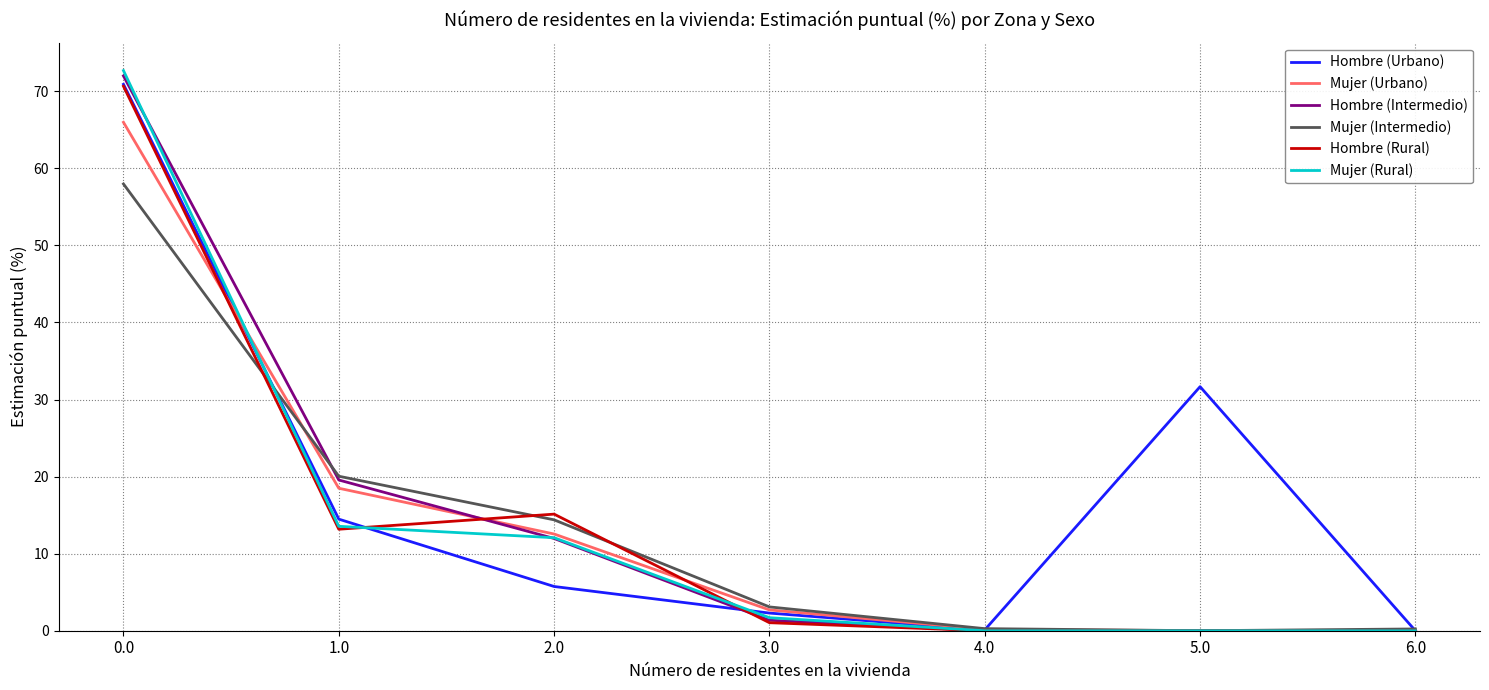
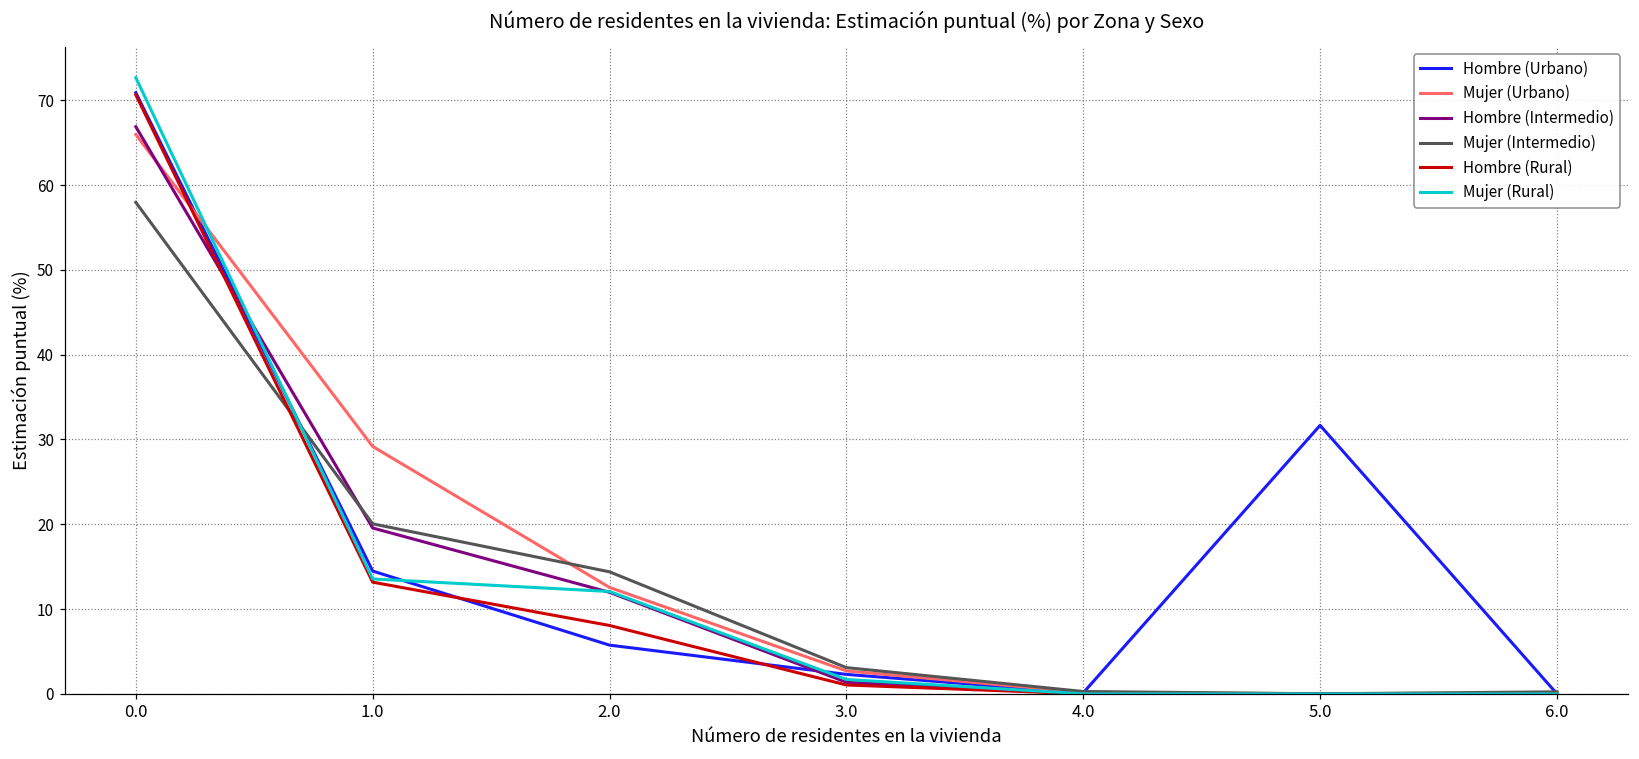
  {
    "Hombre (Urbano)": {
      "1.0": 14,
      "2.0": 6,
      "3.0": 2,
      "5.0": 32
    },
    "Mujer (Urbano)": {
      "0.0": 66,
-     "1.0": 18,
+     "1.0": 29,
      "2.0": 13,
      "3.0": 3
    },
    "Hombre (Intermedio)": {
-     "0.0": 72,
+     "0.0": 67,
      "1.0": 20
    },
    "Mujer (Intermedio)": {
      "0.0": 58,
      "1.0": 20,
      "2.0": 14,
      "3.0": 3
    },
    "Hombre (Rural)": {
      "1.0": 13,
-     "2.0": 15
+     "2.0": 8
    },
    "Mujer (Rural)": {
      "0.0": 73,
      "1.0": 14
    }
  }
